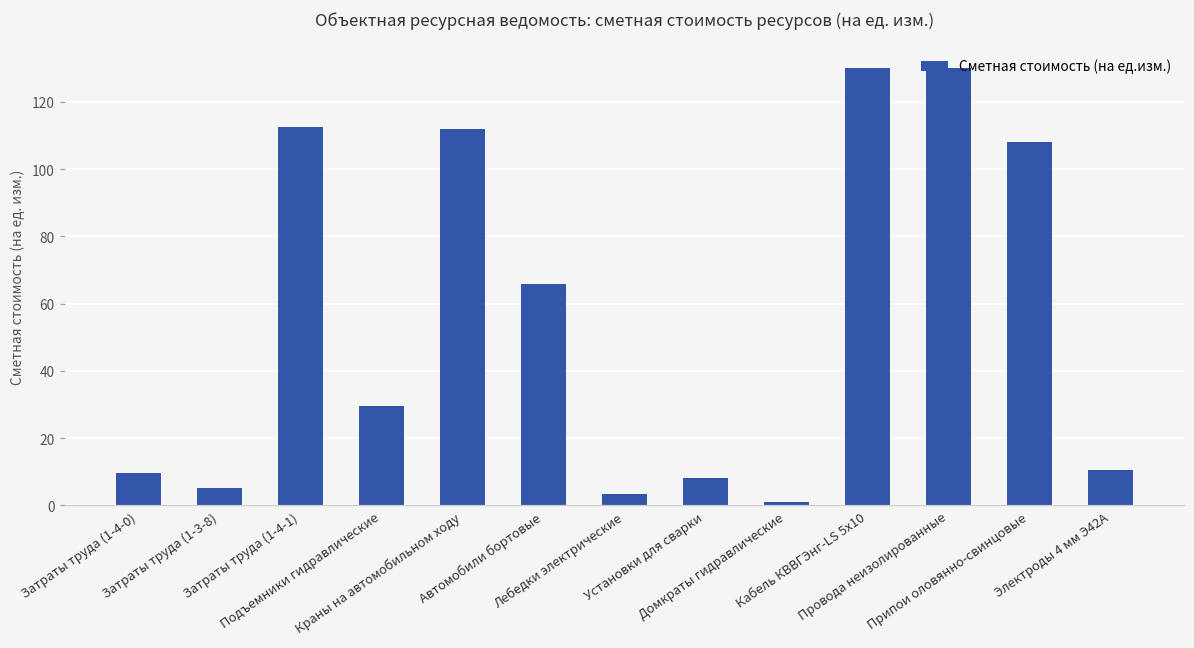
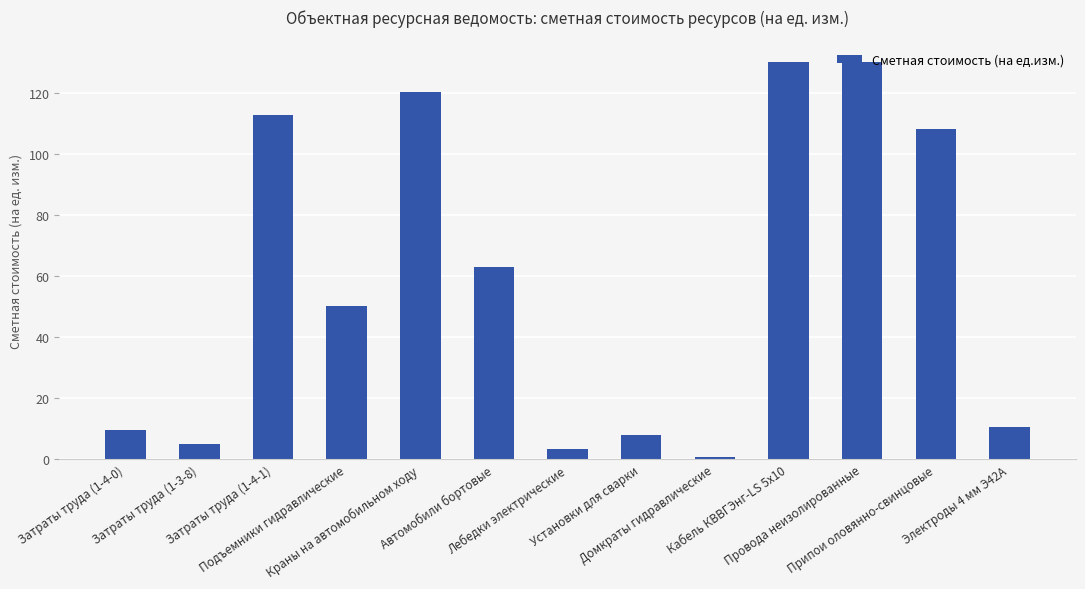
  {
    "Затраты труда (1-4-0)": 10,
    "Затраты труда (1-3-8)": 5,
    "Затраты труда (1-4-1)": 113,
-   "Подъемники гидравлические": 30,
-   "Краны на автомобильном ходу": 112,
-   "Автомобили бортовые": 66,
+   "Подъемники гидравлические": 50,
+   "Краны на автомобильном ходу": 120,
+   "Автомобили бортовые": 63,
    "Лебедки электрические": 3,
    "Установки для сварки": 8,
    "Домкраты гидравлические": 1,
    "Кабель КВВГЭнг-LS 5x10": 130,
    "Провода неизолированные": 130,
    "Припои оловянно-свинцовые": 108,
    "Электроды 4 мм Э42А": 11
  }
